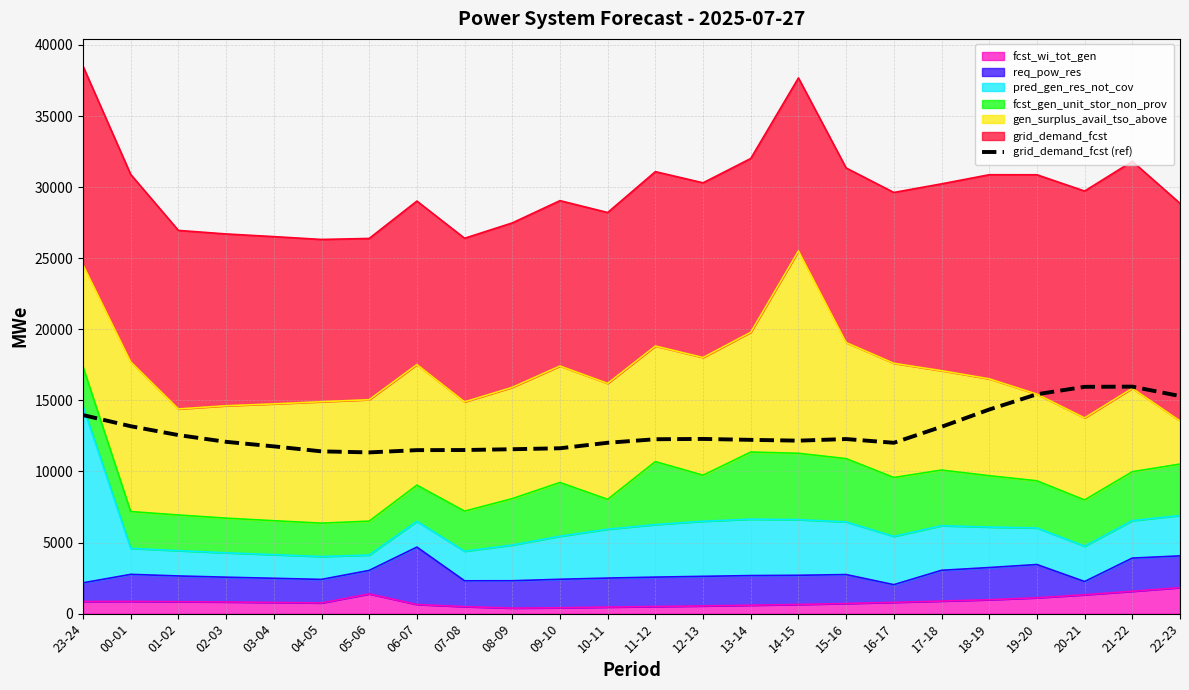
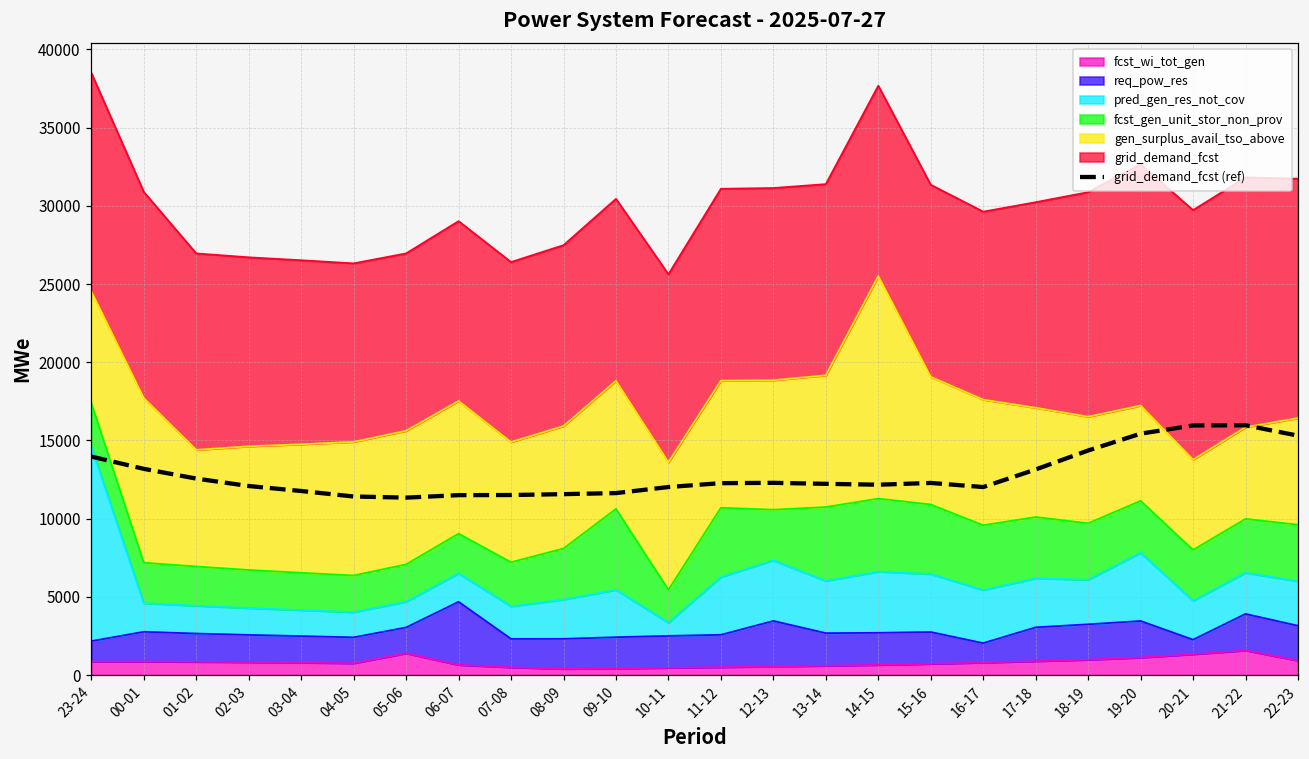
  {
    "fcst_wi_tot_gen": {
      "23-24": 900,
      "00-01": 900,
      "01-02": 800,
      "02-03": 800,
      "03-04": 800,
      "04-05": 800,
      "05-06": 1400,
      "06-07": 600,
      "07-08": 500,
      "08-09": 400,
      "09-10": 400,
      "10-11": 500,
      "11-12": 500,
      "12-13": 500,
      "13-14": 600,
      "14-15": 600,
      "15-16": 700,
      "16-17": 800,
      "17-18": 900,
      "18-19": 1000,
      "19-20": 1100,
      "20-21": 1300,
      "21-22": 1600,
-     "22-23": 1800
+     "22-23": 900
    },
    "req_pow_res": {
      "23-24": 1300,
      "00-01": 1900,
      "01-02": 1800,
      "02-03": 1700,
      "03-04": 1700,
      "04-05": 1700,
      "05-06": 1700,
      "06-07": 4000,
      "07-08": 1800,
      "08-09": 1900,
      "09-10": 2000,
      "10-11": 2000,
      "11-12": 2100,
-     "12-13": 2100,
+     "12-13": 2900,
      "13-14": 2100,
      "14-15": 2100,
      "15-16": 2000,
      "16-17": 1200,
      "17-18": 2200,
      "18-19": 2300,
      "19-20": 2300,
      "20-21": 900,
      "21-22": 2300,
      "22-23": 2200
    },
    "pred_gen_res_not_cov": {
      "23-24": 12400,
      "00-01": 1800,
      "01-02": 1800,
      "02-03": 1700,
      "03-04": 1700,
      "04-05": 1600,
-     "05-06": 1100,
+     "05-06": 1600,
      "06-07": 1800,
      "07-08": 2100,
      "08-09": 2500,
      "09-10": 3000,
-     "10-11": 3400,
+     "10-11": 800,
      "11-12": 3700,
      "12-13": 3900,
-     "13-14": 4000,
+     "13-14": 3300,
      "14-15": 3900,
      "15-16": 3700,
      "16-17": 3400,
      "17-18": 3100,
      "18-19": 2800,
-     "19-20": 2600,
+     "19-20": 4400,
      "20-21": 2500,
      "21-22": 2600,
      "22-23": 2800
    },
    "fcst_gen_unit_stor_non_prov": {
      "23-24": 2800,
      "00-01": 2600,
      "01-02": 2500,
      "02-03": 2400,
      "03-04": 2400,
      "04-05": 2300,
      "05-06": 2400,
      "06-07": 2500,
      "07-08": 2800,
      "08-09": 3300,
-     "09-10": 3800,
+     "09-10": 5200,
      "10-11": 2100,
      "11-12": 4400,
      "12-13": 3200,
      "13-14": 4700,
      "14-15": 4700,
      "15-16": 4500,
      "16-17": 4100,
      "17-18": 3900,
      "18-19": 3600,
      "19-20": 3300,
      "20-21": 3300,
      "21-22": 3400,
      "22-23": 3600
    },
    "gen_surplus_avail_tso_above": {
      "23-24": 7200,
      "00-01": 10500,
      "01-02": 7500,
      "02-03": 7900,
      "03-04": 8200,
      "04-05": 8500,
      "05-06": 8500,
      "06-07": 8500,
      "07-08": 7700,
      "08-09": 7800,
      "09-10": 8200,
      "10-11": 8200,
      "11-12": 8100,
      "12-13": 8300,
      "13-14": 8400,
      "14-15": 14200,
      "15-16": 8200,
      "16-17": 8000,
      "17-18": 7000,
      "18-19": 6800,
      "20-21": 5800,
-     "22-23": 3000
+     "22-23": 6800
    },
    "grid_demand_fcst": {
      "23-24": 14000,
      "00-01": 13200,
      "01-02": 12600,
      "02-03": 12100,
      "03-04": 11800,
      "04-05": 11400,
      "05-06": 11300,
      "06-07": 11500,
      "07-08": 11500,
      "08-09": 11600,
      "09-10": 11600,
      "10-11": 12000,
      "11-12": 12300,
      "12-13": 12300,
      "13-14": 12200,
      "14-15": 12200,
      "15-16": 12300,
      "16-17": 12000,
      "17-18": 13100,
      "18-19": 14400,
      "20-21": 16000,
      "22-23": 15300
    },
    "grid_demand_fcst (ref)": {
      "23-24": 14000,
      "00-01": 13200,
      "01-02": 12600,
      "02-03": 12100,
      "03-04": 11800,
      "04-05": 11400,
      "05-06": 11300,
      "06-07": 11500,
      "07-08": 11500,
      "08-09": 11600,
      "09-10": 11600,
      "10-11": 12000,
      "11-12": 12300,
      "12-13": 12300,
      "13-14": 12200,
      "14-15": 12200,
      "15-16": 12300,
      "16-17": 12000,
      "17-18": 13100,
      "18-19": 14400,
      "20-21": 16000,
      "22-23": 15300
    }
  }
